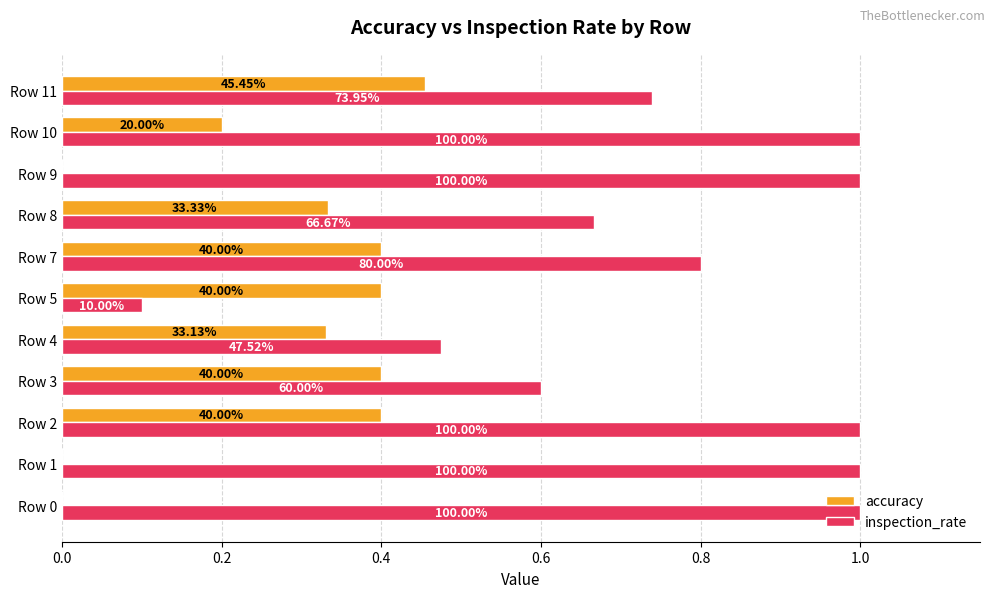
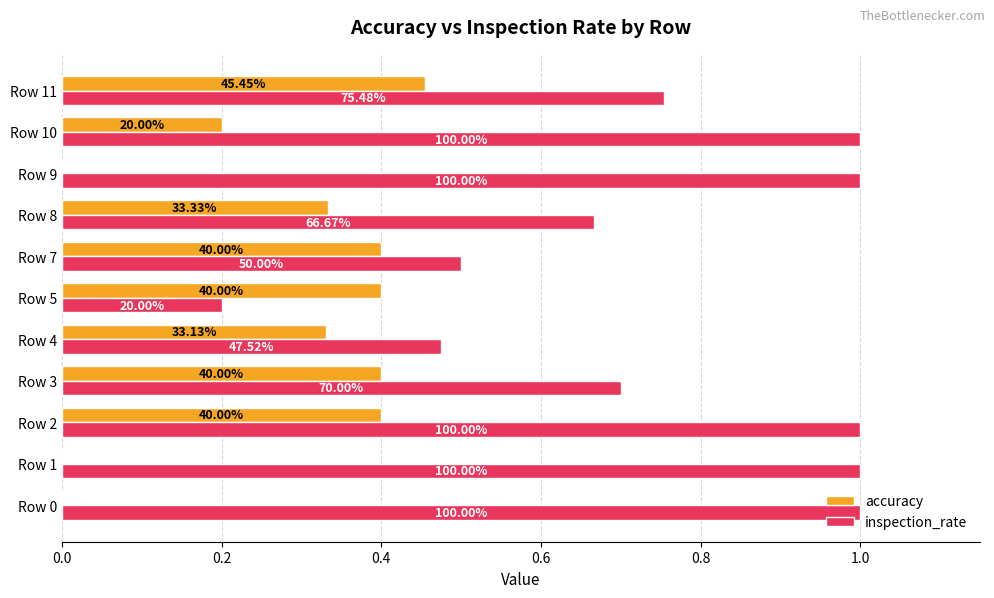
  {
    "accuracy": {
      "Row 11": "45.45%",
      "Row 10": "20.00%",
      "Row 8": "33.33%",
      "Row 7": "40.00%",
      "Row 5": "40.00%",
      "Row 4": "33.13%",
      "Row 3": "40.00%",
      "Row 2": "40.00%"
    },
    "inspection_rate": {
-     "Row 11": "73.95%",
+     "Row 11": "75.48%",
      "Row 10": "100.00%",
      "Row 9": "100.00%",
      "Row 8": "66.67%",
-     "Row 7": "80.00%",
-     "Row 5": "10.00%",
+     "Row 7": "50.00%",
+     "Row 5": "20.00%",
      "Row 4": "47.52%",
-     "Row 3": "60.00%",
+     "Row 3": "70.00%",
      "Row 2": "100.00%",
      "Row 1": "100.00%",
      "Row 0": "100.00%"
    }
  }
